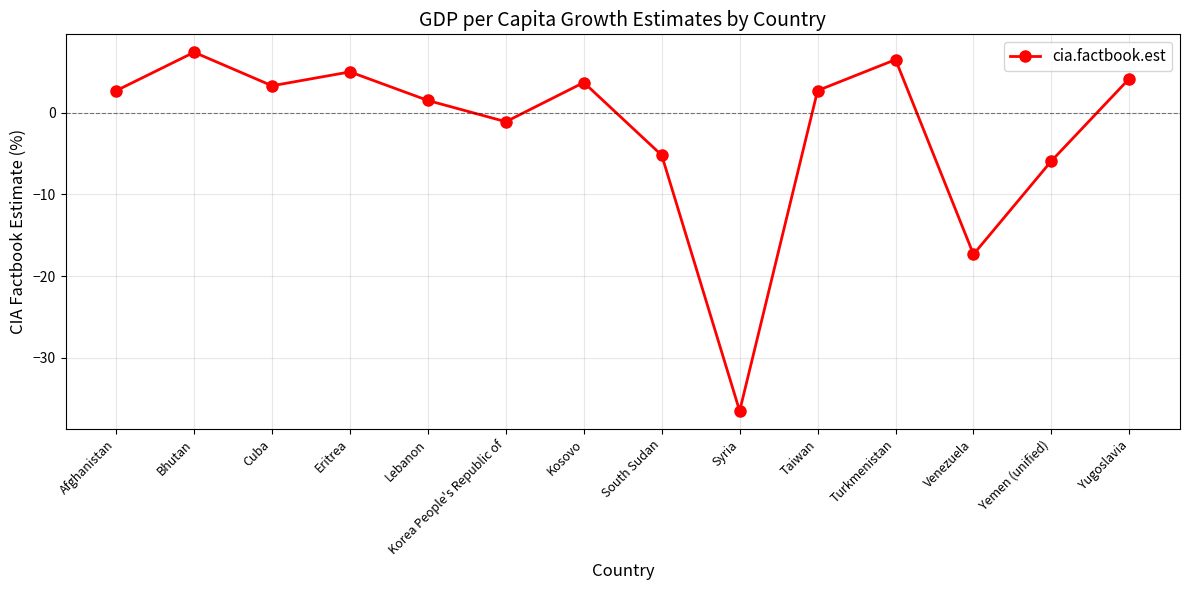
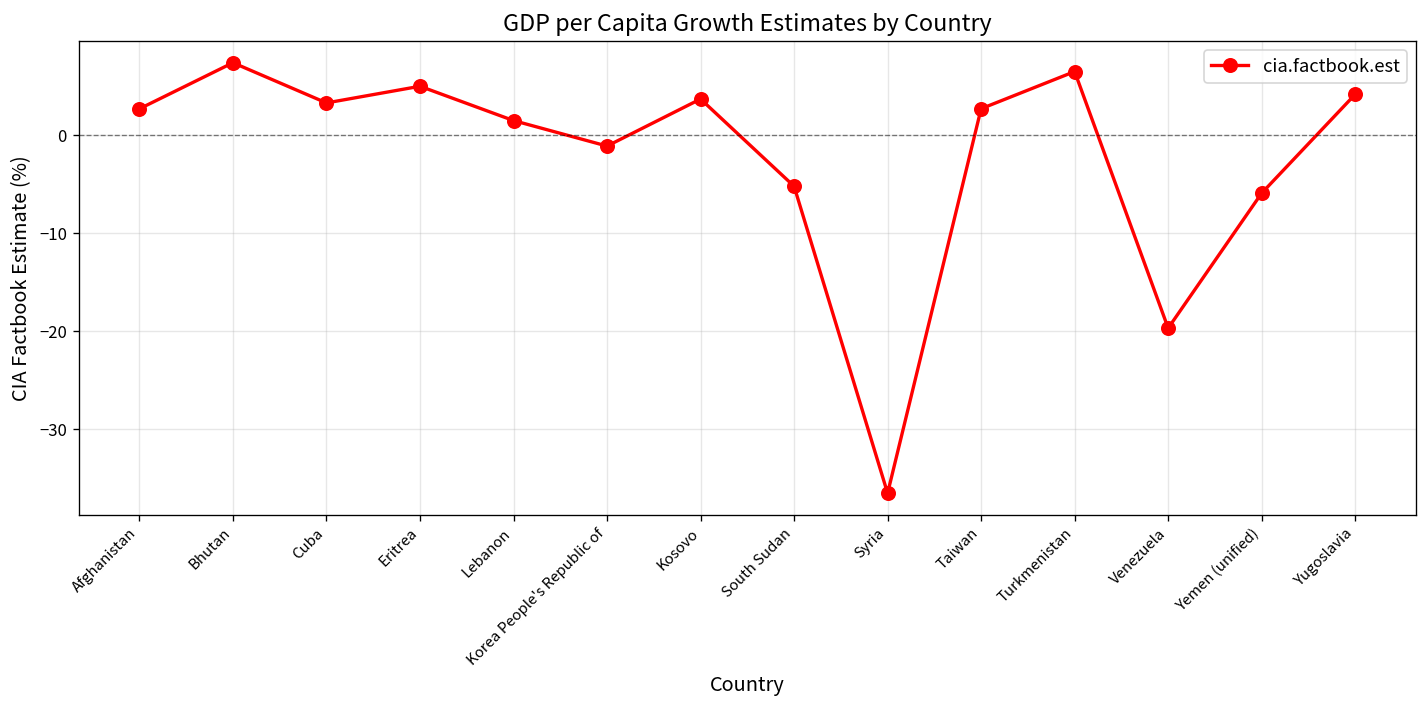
  {
    "Afghanistan": 3,
    "Bhutan": 7,
    "Cuba": 3,
    "Eritrea": 5,
    "Lebanon": 2,
    "Korea People's Republic of": -1,
    "Kosovo": 4,
    "South Sudan": -5,
    "Syria": -37,
    "Taiwan": 3,
    "Turkmenistan": 7,
-   "Venezuela": -17,
+   "Venezuela": -20,
    "Yemen (unified)": -6,
    "Yugoslavia": 4
  }
